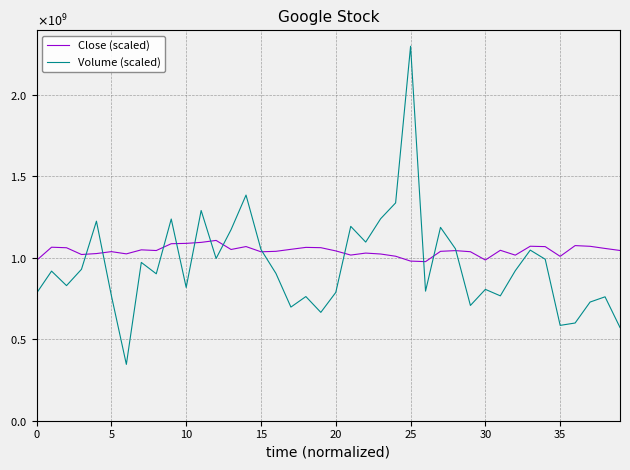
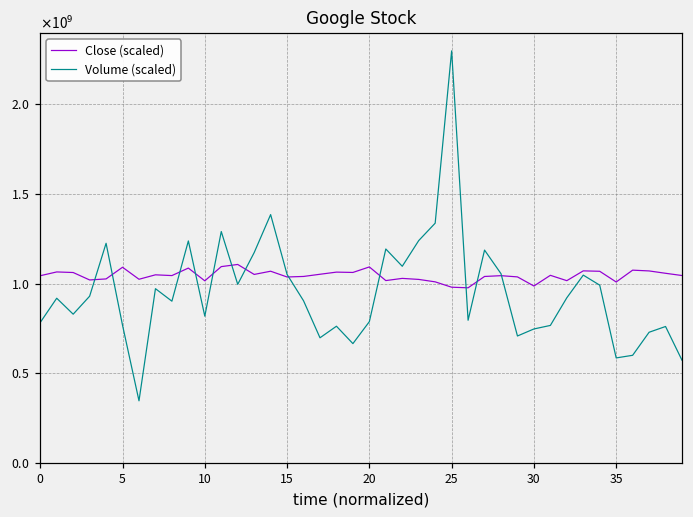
  {
    "Close (scaled)": {
-     "0": 980000000,
-     "5": 1040000000,
-     "10": 1090000000,
-     "20": 1040000000,
+     "0": 1040000000,
+     "5": 1090000000,
+     "10": 1020000000,
+     "20": 1090000000,
      "25": 980000000,
      "30": 990000000,
      "35": 1010000000
    },
    "Volume (scaled)": {
      "0": 780000000,
      "5": 770000000,
      "10": 820000000,
      "20": 790000000,
      "25": 2300000000,
-     "30": 810000000,
+     "30": 750000000,
      "35": 590000000
    }
  }
